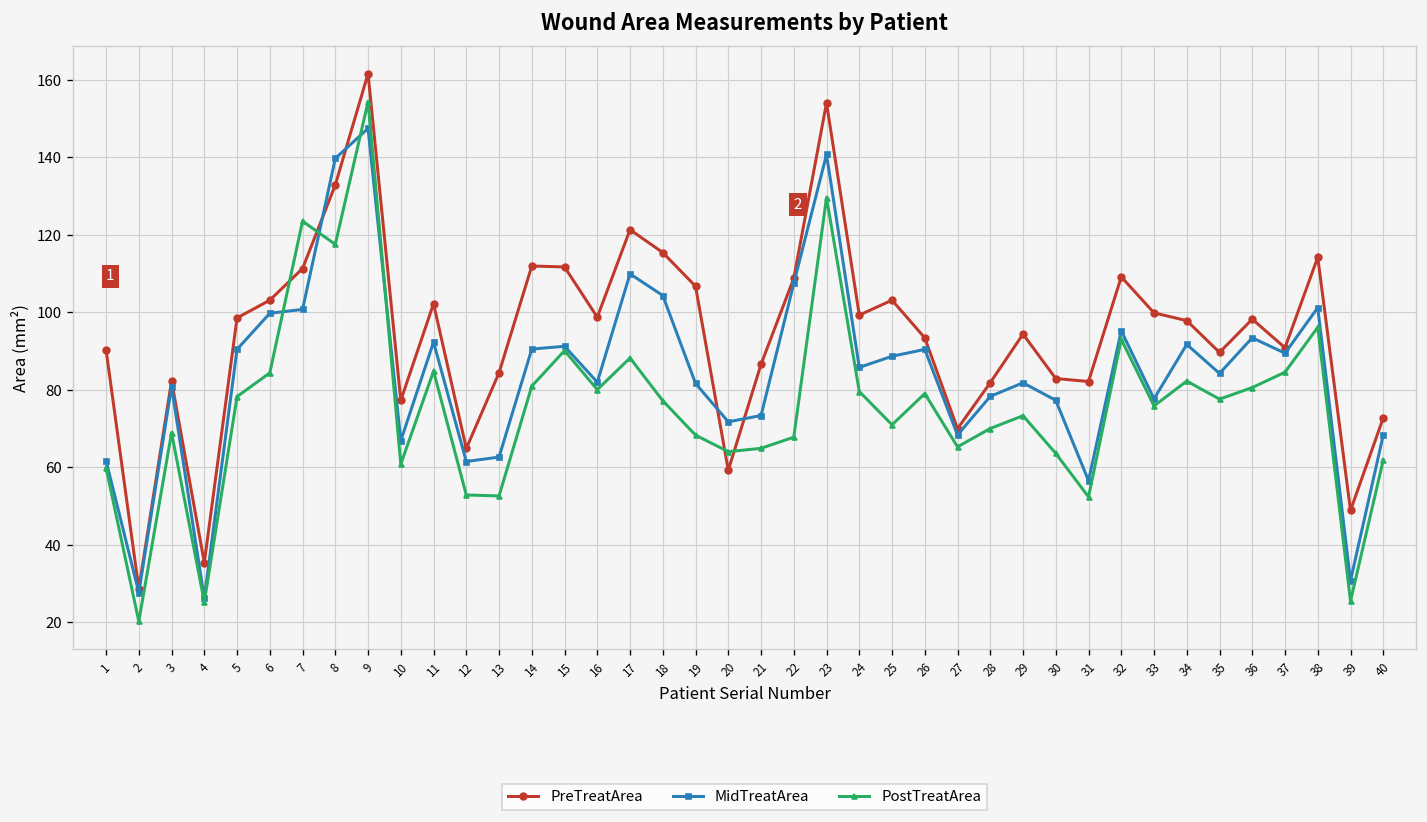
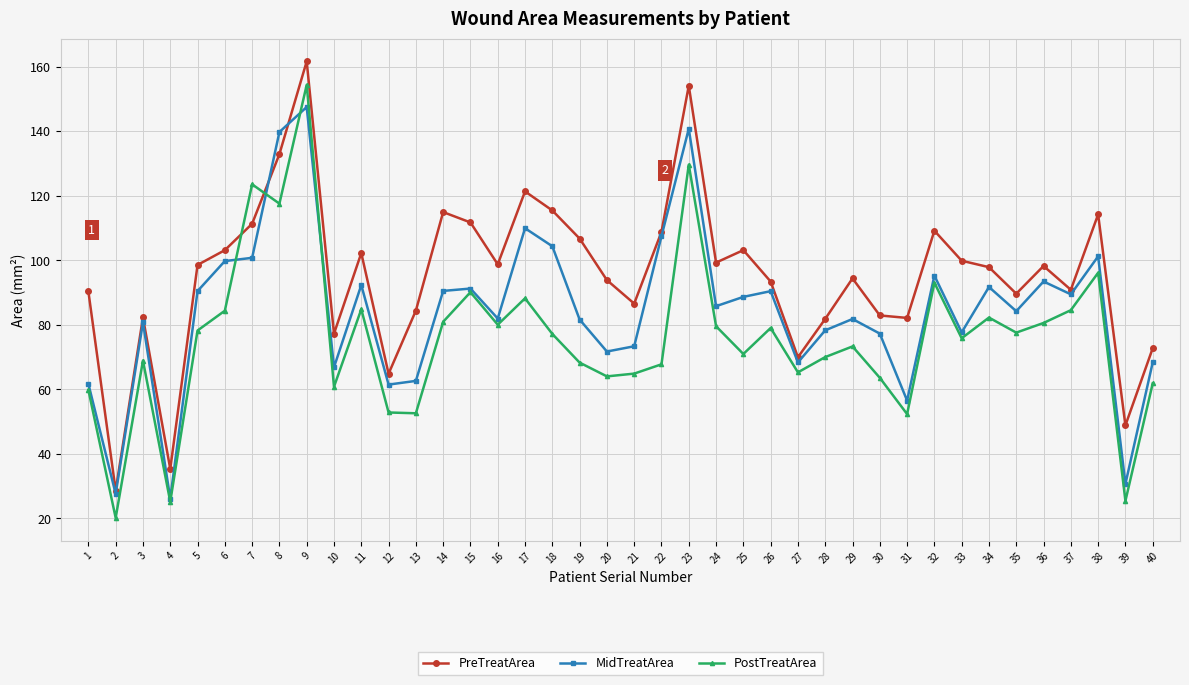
  {
    "PreTreatArea": {
      "1": 90,
      "2": 29,
      "3": 82,
      "4": 35,
      "5": 99,
      "6": 103,
      "7": 111,
      "8": 133,
      "9": 162,
      "10": 77,
      "11": 102,
      "12": 65,
      "13": 84,
-     "14": 112,
+     "14": 115,
      "15": 112,
      "16": 99,
      "17": 121,
      "18": 115,
      "19": 107,
-     "20": 59,
+     "20": 94,
      "21": 87,
      "22": 109,
      "23": 154,
      "24": 99,
      "25": 103,
      "26": 93,
      "27": 70,
      "28": 82,
      "29": 94,
      "30": 83,
      "31": 82,
      "32": 109,
      "33": 100,
      "34": 98,
      "35": 90,
      "36": 98,
      "37": 91,
      "38": 114,
      "39": 49,
      "40": 73
    },
    "MidTreatArea": {
      "1": 62,
      "2": 28,
      "3": 81,
      "4": 26,
      "5": 90,
      "6": 100,
      "7": 101,
      "8": 140,
      "9": 147,
      "10": 67,
      "11": 92,
      "12": 61,
      "13": 63,
      "14": 90,
      "15": 91,
      "16": 82,
      "17": 110,
      "18": 104,
      "19": 82,
      "20": 72,
      "21": 73,
      "22": 107,
      "23": 141,
      "24": 86,
      "25": 89,
      "26": 90,
      "27": 68,
      "28": 78,
      "29": 82,
      "30": 77,
      "31": 57,
      "32": 95,
      "33": 78,
      "34": 92,
      "35": 84,
      "36": 93,
      "37": 89,
      "38": 101,
      "39": 31,
      "40": 68
    },
    "PostTreatArea": {
      "1": 60,
      "2": 20,
      "3": 69,
      "4": 25,
      "5": 78,
      "6": 84,
      "7": 124,
      "8": 118,
      "9": 154,
      "10": 61,
      "11": 85,
      "12": 53,
      "13": 53,
      "14": 81,
      "15": 90,
      "16": 80,
      "17": 88,
      "18": 77,
      "19": 68,
      "20": 64,
      "21": 65,
      "22": 68,
      "24": 80,
      "25": 71,
      "26": 79,
      "27": 65,
      "28": 70,
      "29": 73,
      "30": 64,
      "31": 52,
      "32": 93,
      "33": 76,
      "34": 82,
      "35": 78,
      "36": 81,
      "37": 85,
      "38": 96,
      "39": 25,
      "40": 62
    }
  }
